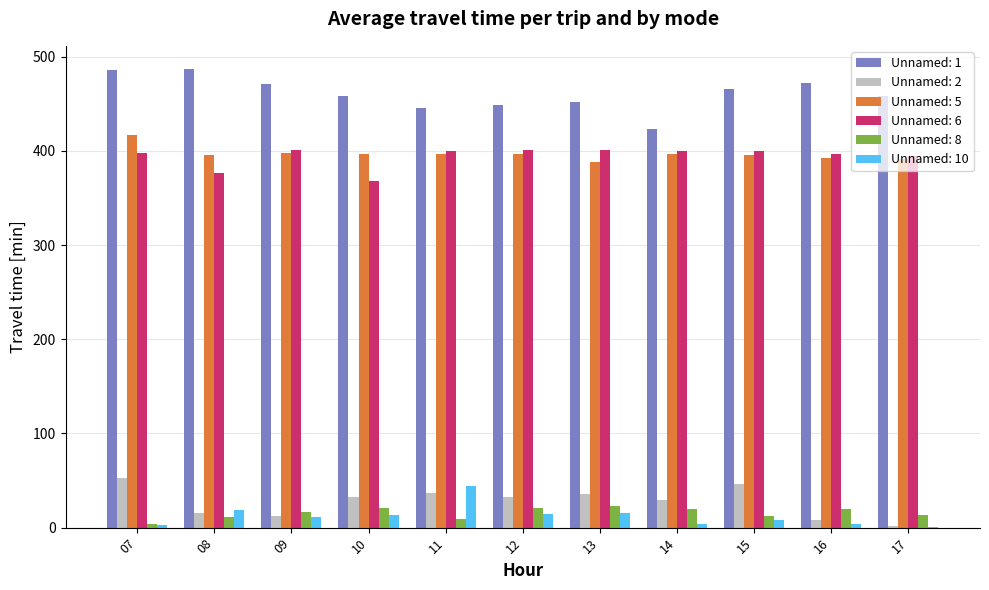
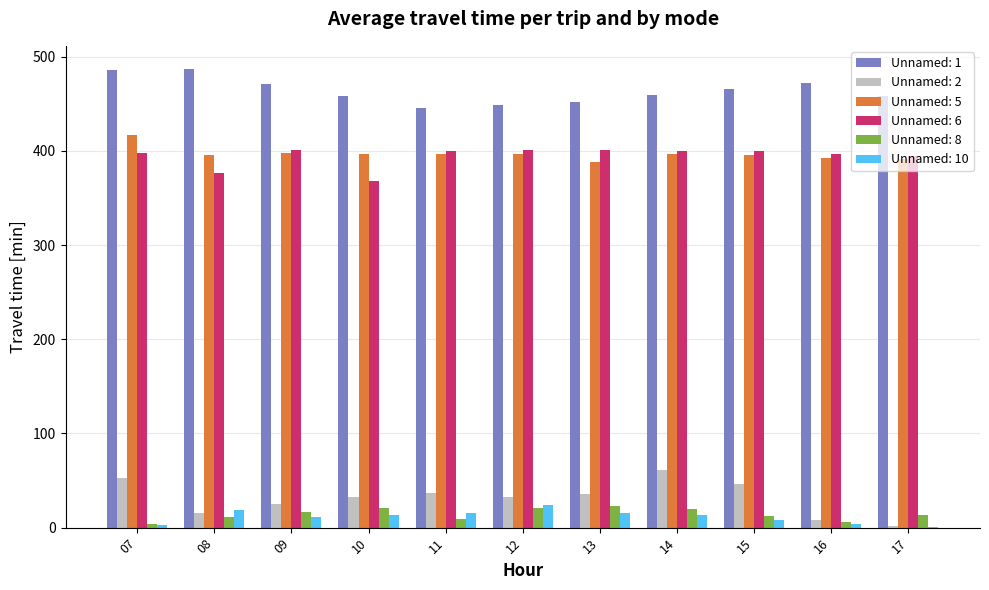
  {
    "Unnamed: 1": {
      "07": 490,
      "08": 490,
      "09": 470,
      "10": 460,
      "11": 450,
      "12": 450,
      "13": 450,
-     "14": 420,
+     "14": 460,
      "15": 470,
      "16": 470
    },
    "Unnamed: 2": {
      "07": 50,
      "08": 20,
-     "09": 10,
+     "09": 30,
      "10": 30,
      "11": 40,
      "12": 30,
      "13": 40,
-     "14": 30,
+     "14": 60,
      "15": 50,
      "16": 10
    },
    "Unnamed: 5": {
      "07": 420,
      "08": 400,
      "09": 400,
      "10": 400,
      "11": 400,
      "12": 400,
      "13": 390,
      "14": 400,
      "15": 400,
      "16": 390
    },
    "Unnamed: 6": {
      "07": 400,
      "08": 380,
      "09": 400,
      "10": 370,
      "11": 400,
      "12": 400,
      "13": 400,
      "14": 400,
      "15": 400,
      "16": 400
    },
    "Unnamed: 8": {
      "07": 0,
      "08": 10,
      "09": 20,
      "10": 20,
      "11": 10,
      "12": 20,
      "13": 20,
      "14": 20,
      "15": 10,
-     "16": 20,
+     "16": 10,
      "17": 10
    },
    "Unnamed: 10": {
      "07": 0,
      "08": 20,
      "09": 10,
      "10": 10,
-     "11": 40,
-     "12": 10,
+     "11": 20,
+     "12": 20,
      "13": 20,
-     "14": 0,
+     "14": 10,
      "15": 10,
      "16": 0
    }
  }
